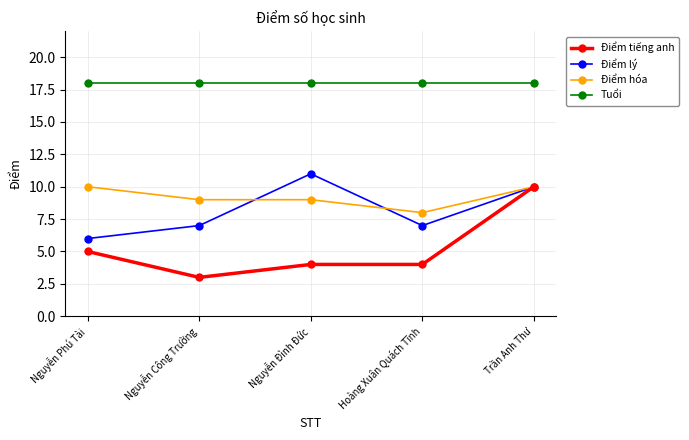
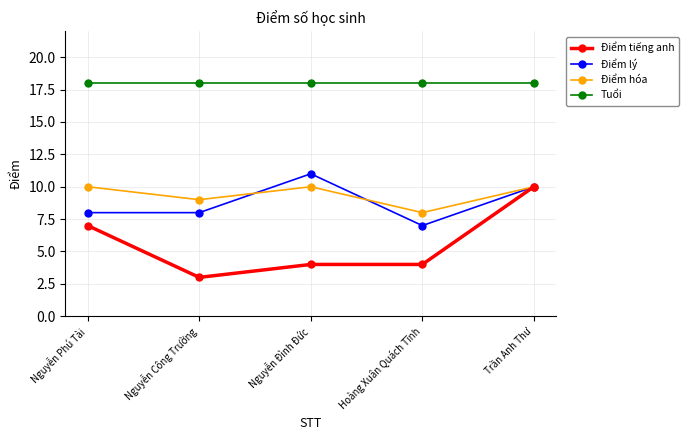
  {
    "Điểm tiếng anh": {
-     "Nguyễn Phú Tài": 5,
+     "Nguyễn Phú Tài": 7,
      "Nguyễn Công Trường": 3,
      "Nguyễn Đình Đức": 4,
      "Hoàng Xuân Quách Tĩnh": 4
    },
    "Điểm lý": {
-     "Nguyễn Phú Tài": 6,
-     "Nguyễn Công Trường": 7,
+     "Nguyễn Phú Tài": 8,
+     "Nguyễn Công Trường": 8,
      "Nguyễn Đình Đức": 11,
      "Hoàng Xuân Quách Tĩnh": 7
    },
    "Điểm hóa": {
      "Nguyễn Phú Tài": 10,
      "Nguyễn Công Trường": 9,
-     "Nguyễn Đình Đức": 9,
+     "Nguyễn Đình Đức": 10,
      "Hoàng Xuân Quách Tĩnh": 8
    },
    "Tuổi": {
      "Nguyễn Phú Tài": 18,
      "Nguyễn Công Trường": 18,
      "Nguyễn Đình Đức": 18,
      "Hoàng Xuân Quách Tĩnh": 18,
      "Trần Anh Thư": 18
    }
  }
